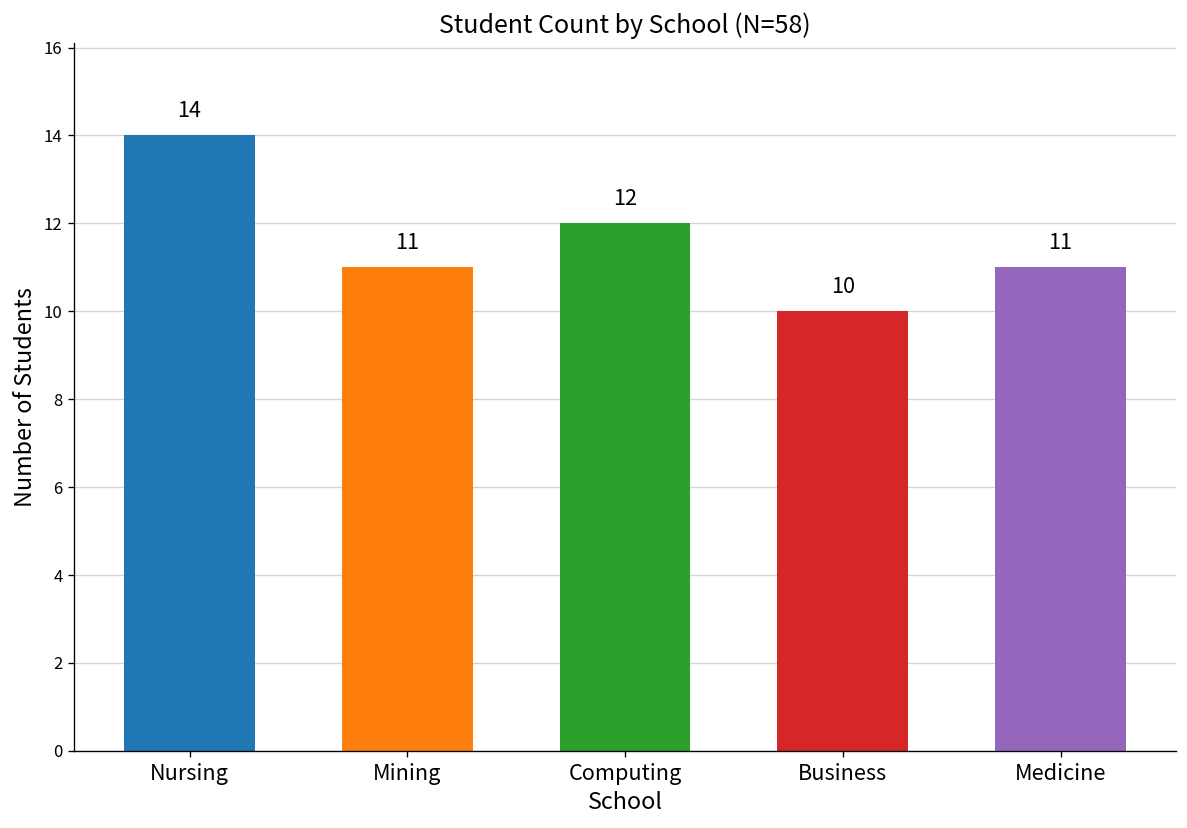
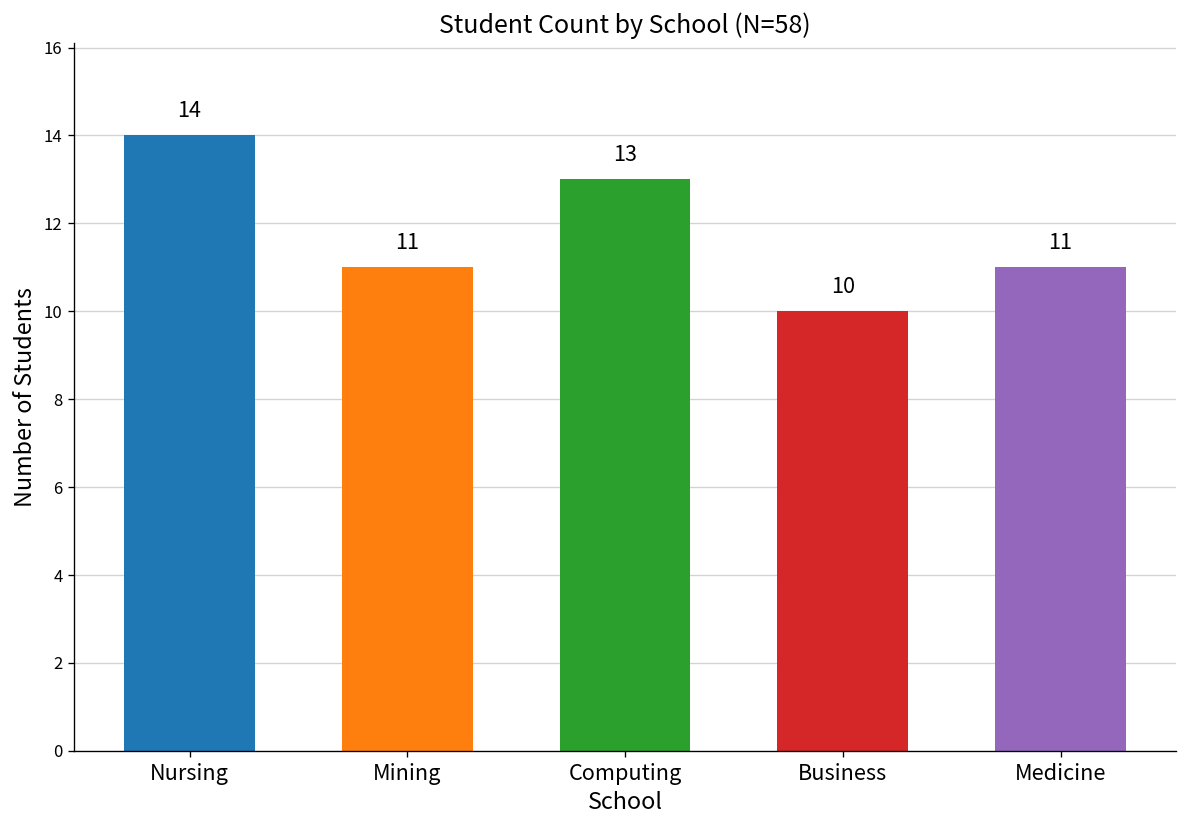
  {
    "Nursing": 14,
    "Mining": 11,
-   "Computing": 12,
+   "Computing": 13,
    "Business": 10,
    "Medicine": 11
  }
